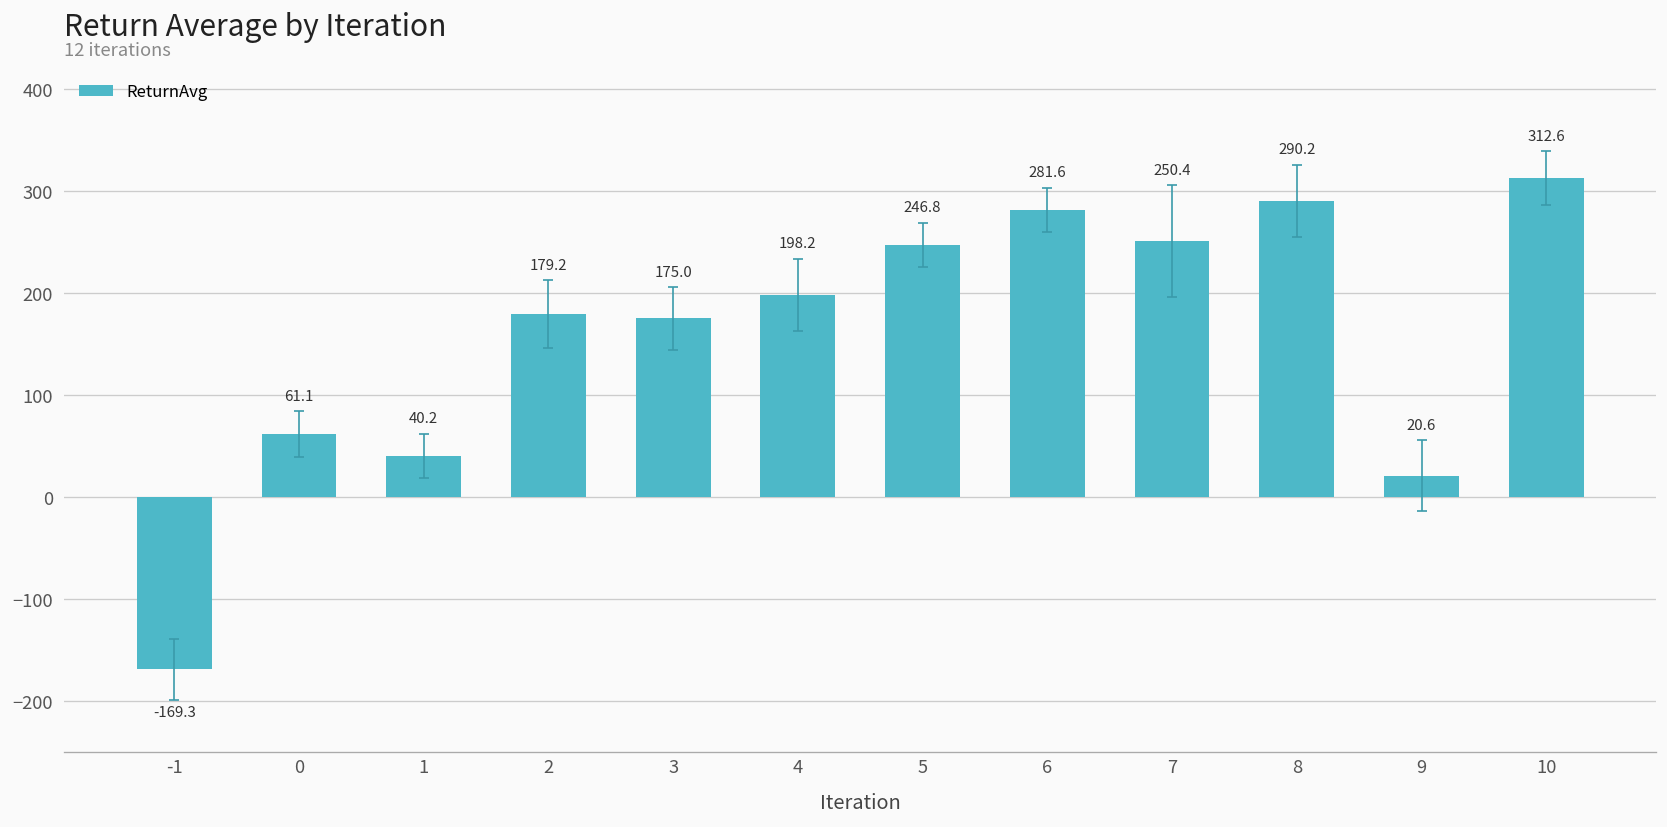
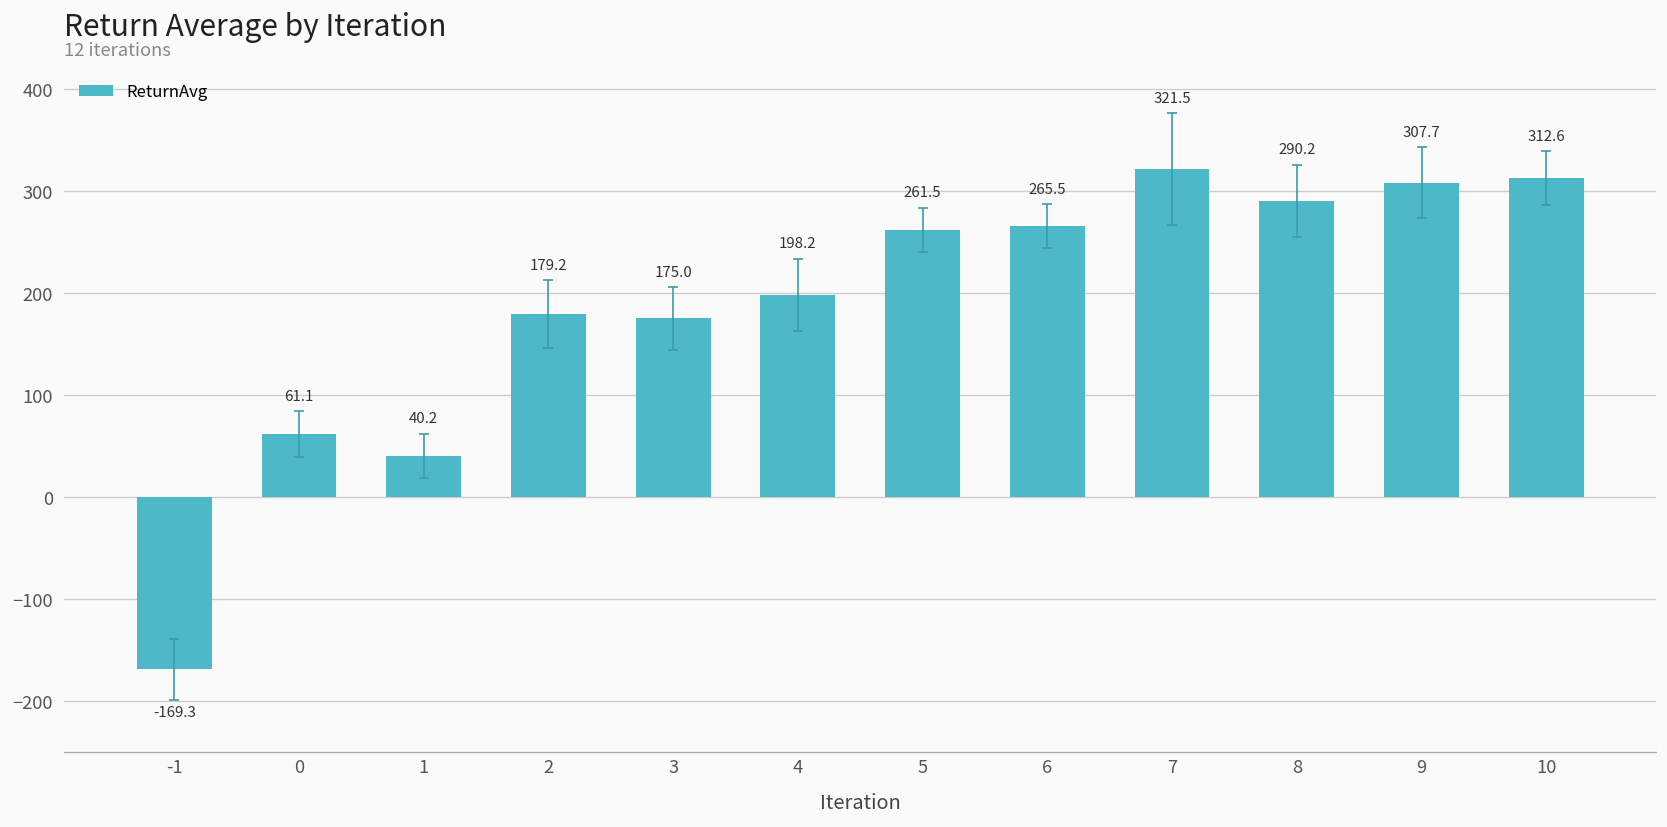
  {
    "ReturnAvg": {
-     "5": 246.8,
-     "6": 281.6,
-     "7": 250.4,
-     "9": 20.6
+     "5": 261.5,
+     "6": 265.5,
+     "7": 321.5,
+     "9": 307.7
    }
  }
